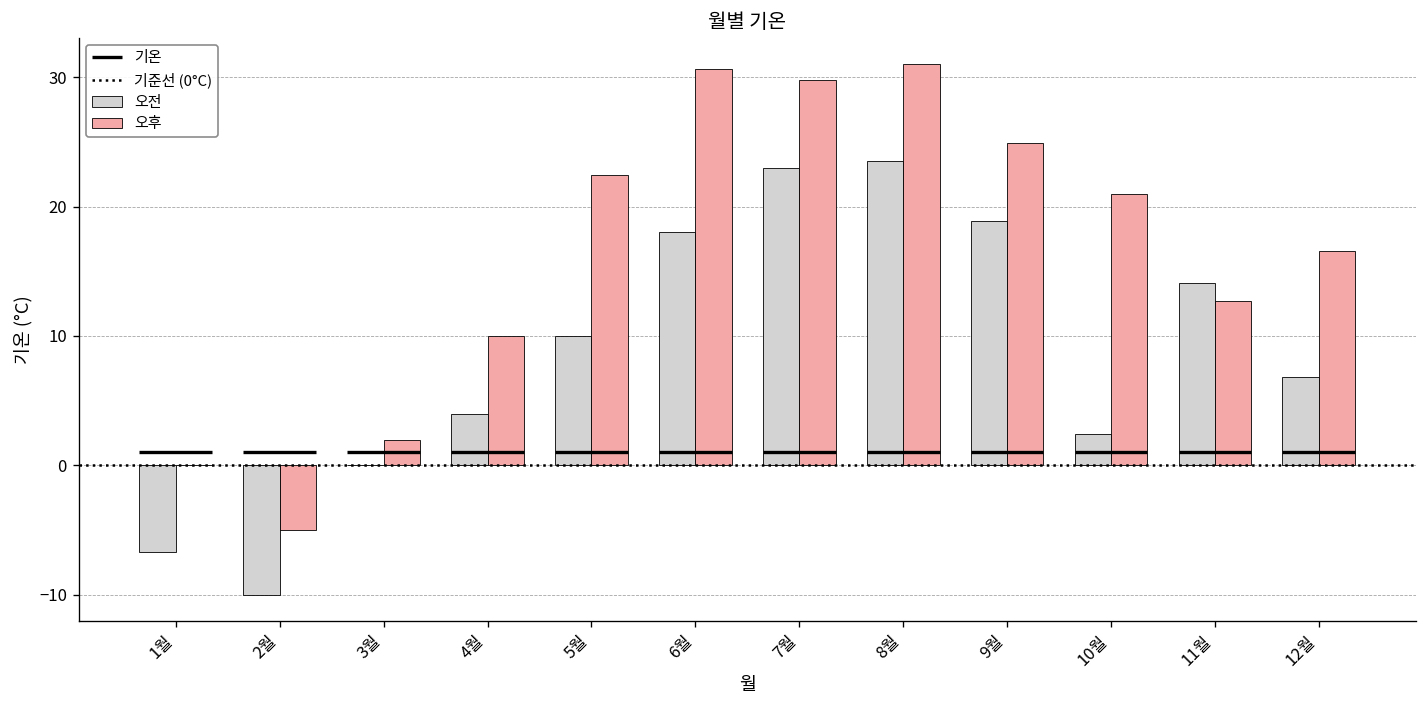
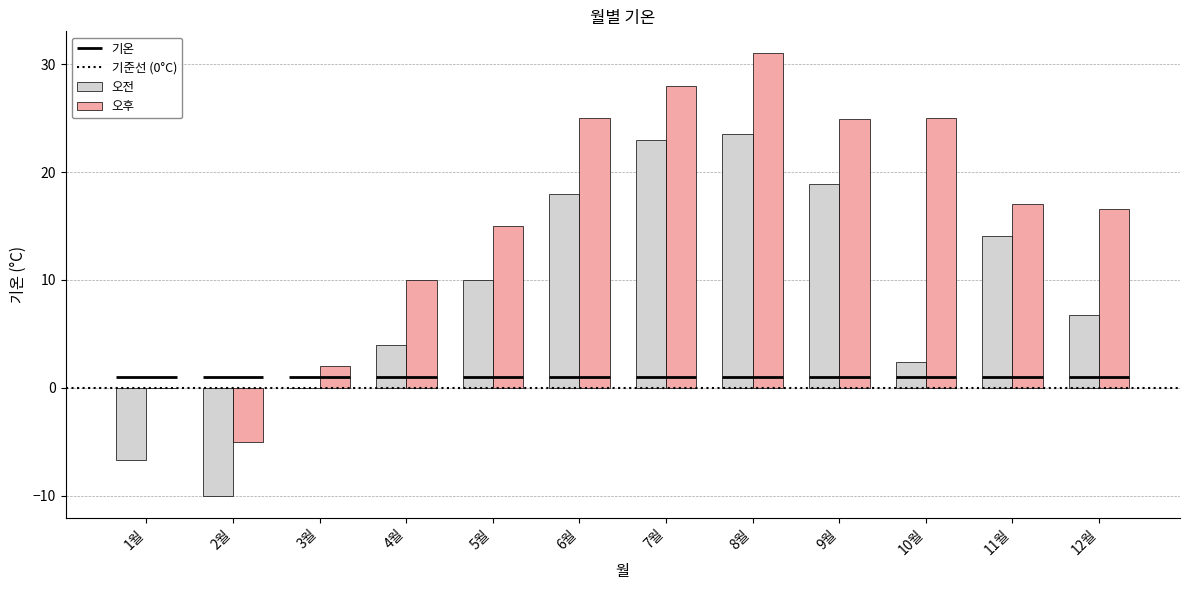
  {
    "오전": {
      "1월": -6.7,
      "2월": -10.0,
      "3월": 0.0,
      "4월": 4.0,
      "5월": 10.0,
      "6월": 18.0,
      "7월": 23.0,
      "8월": 23.5,
      "9월": 18.9,
      "10월": 2.4,
      "11월": 14.1,
      "12월": 6.8
    },
    "오후": {
      "1월": 0.0,
      "2월": -5.0,
      "3월": 2.0,
      "4월": 10.0,
-     "5월": 22.4,
-     "6월": 30.6,
-     "7월": 29.8,
+     "5월": 15.0,
+     "6월": 25.0,
+     "7월": 28.0,
      "8월": 31.0,
      "9월": 24.9,
-     "10월": 21,
-     "11월": 12.7,
+     "10월": 25,
+     "11월": 17.0,
      "12월": 16.6
    }
  }
